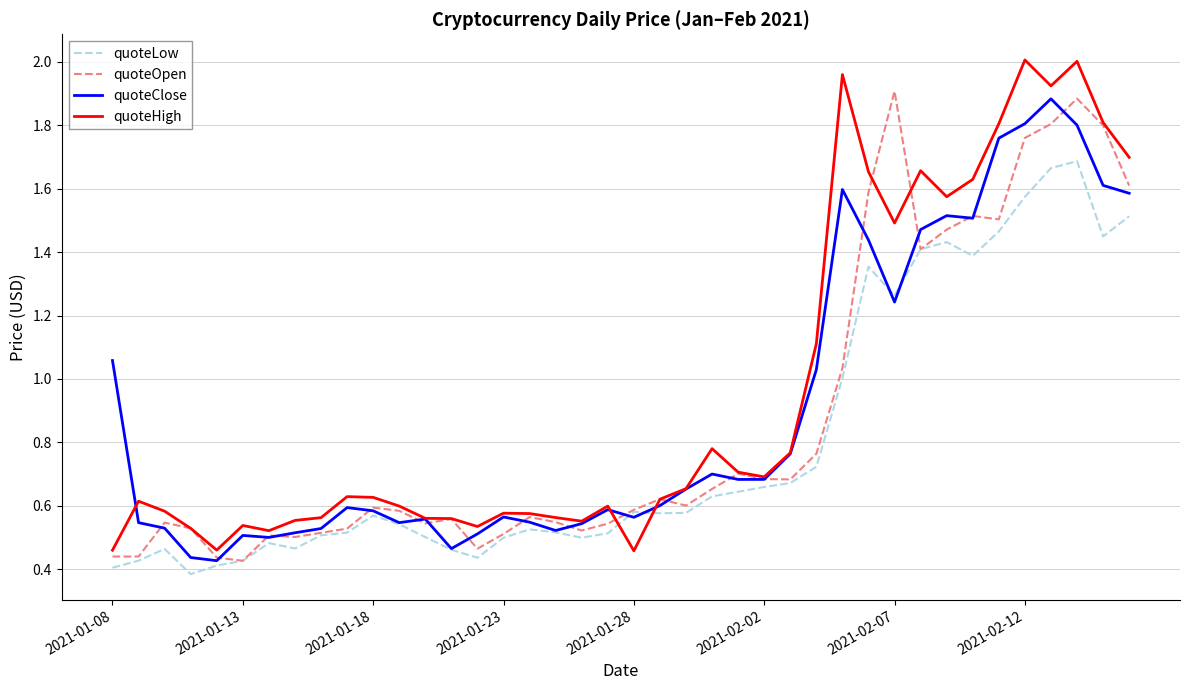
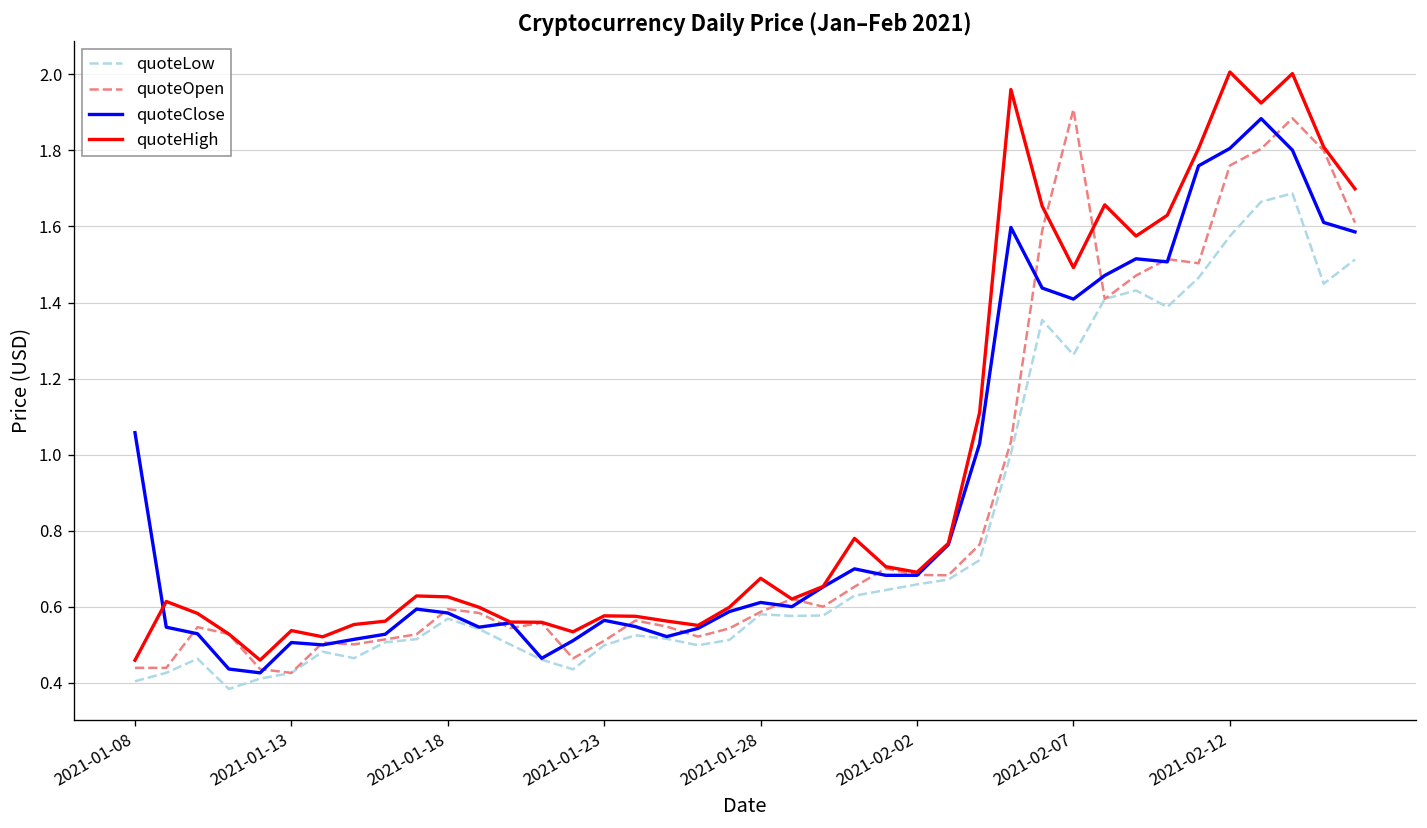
  {
    "quoteLow": {
      "2021-01-08": 0.40,
      "2021-01-18": 0.57,
      "2021-01-23": 0.50,
      "2021-02-02": 0.66,
      "2021-02-07": 1.26,
      "2021-02-12": 1.57
    },
    "quoteOpen": {
      "2021-01-08": 0.44,
      "2021-01-18": 0.59,
      "2021-01-23": 0.51,
      "2021-02-07": 1.91,
      "2021-02-12": 1.76
    },
    "quoteClose": {
      "2021-01-08": 1.06,
      "2021-01-13": 0.51,
      "2021-01-18": 0.58,
      "2021-01-23": 0.56,
-     "2021-01-28": 0.56,
-     "2021-02-07": 1.24,
+     "2021-01-28": 0.61,
+     "2021-02-07": 1.41,
      "2021-02-12": 1.81
    },
    "quoteHigh": {
      "2021-01-08": 0.46,
      "2021-01-13": 0.54,
      "2021-01-18": 0.63,
      "2021-01-23": 0.58,
-     "2021-01-28": 0.46,
+     "2021-01-28": 0.68,
      "2021-02-07": 1.49,
      "2021-02-12": 2.01
    }
  }
